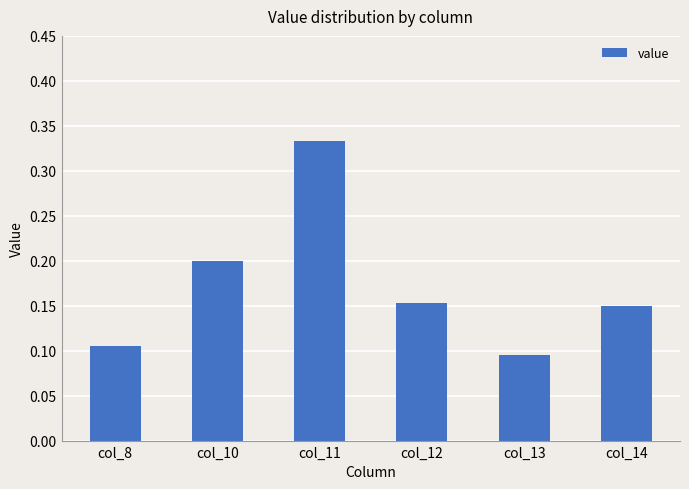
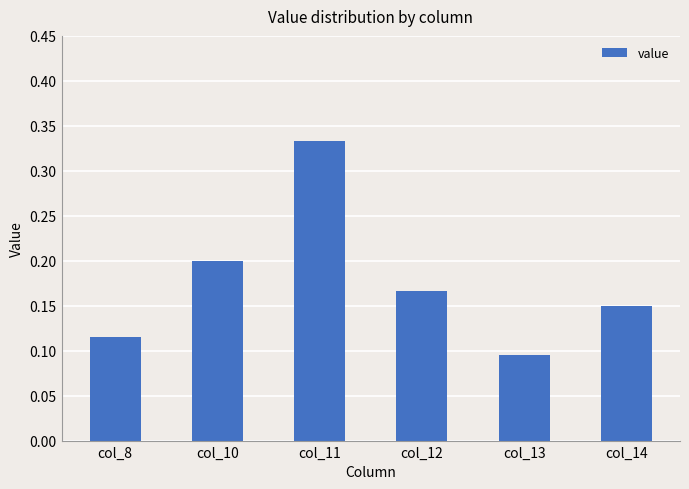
  {
-   "col_8": 0.11,
+   "col_8": 0.12,
    "col_10": 0.20,
    "col_11": 0.33,
-   "col_12": 0.15,
+   "col_12": 0.17,
    "col_13": 0.10,
    "col_14": 0.15
  }
